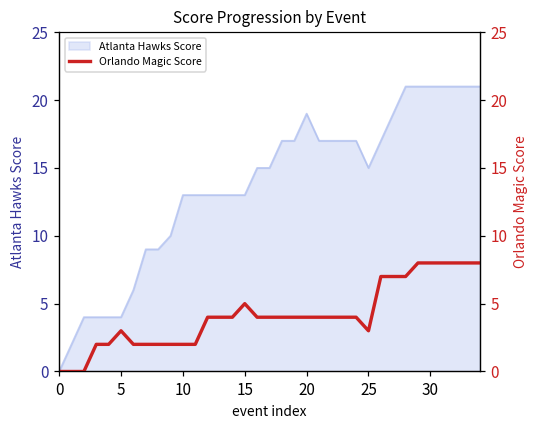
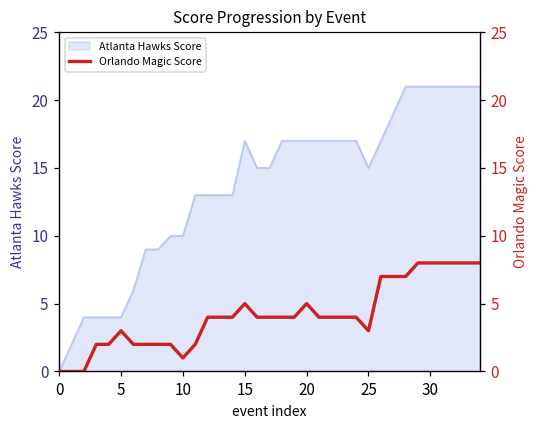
  {
    "Atlanta Hawks Score": {
      "0": 0,
      "5": 4,
-     "10": 13,
-     "15": 13,
-     "20": 19,
+     "10": 10,
+     "15": 17,
+     "20": 17,
      "25": 15,
      "30": 21
    },
    "Orlando Magic Score": {
      "0": 0,
      "5": 3,
-     "10": 2,
+     "10": 1,
      "15": 5,
-     "20": 4,
+     "20": 5,
      "25": 3,
      "30": 8
    }
  }
